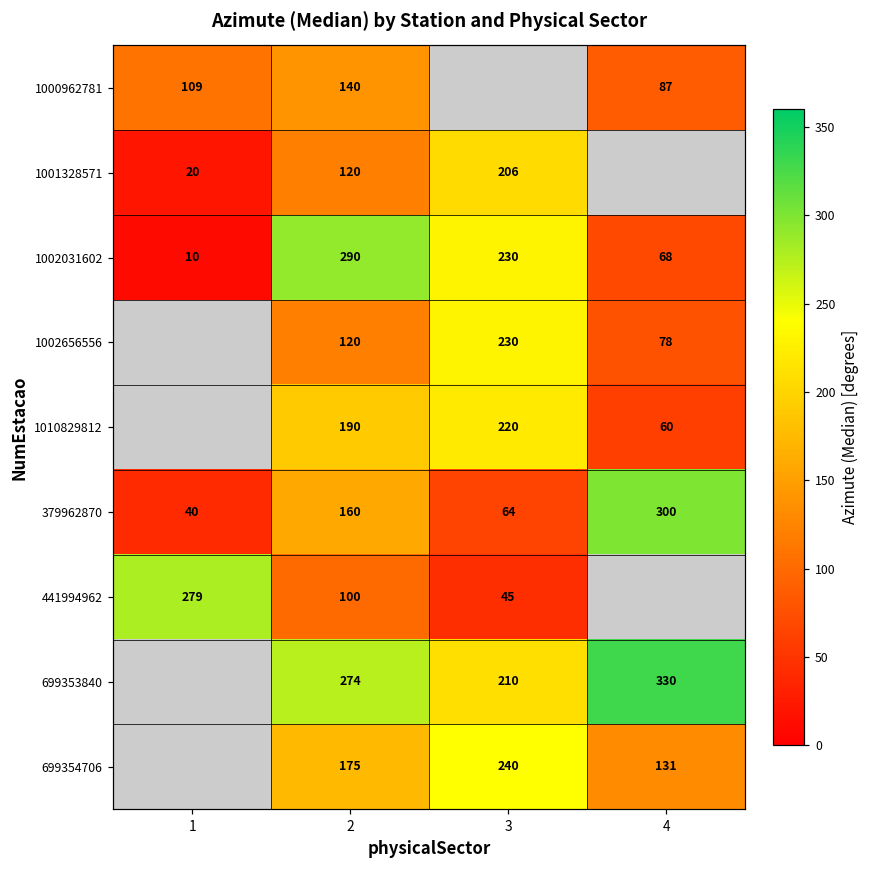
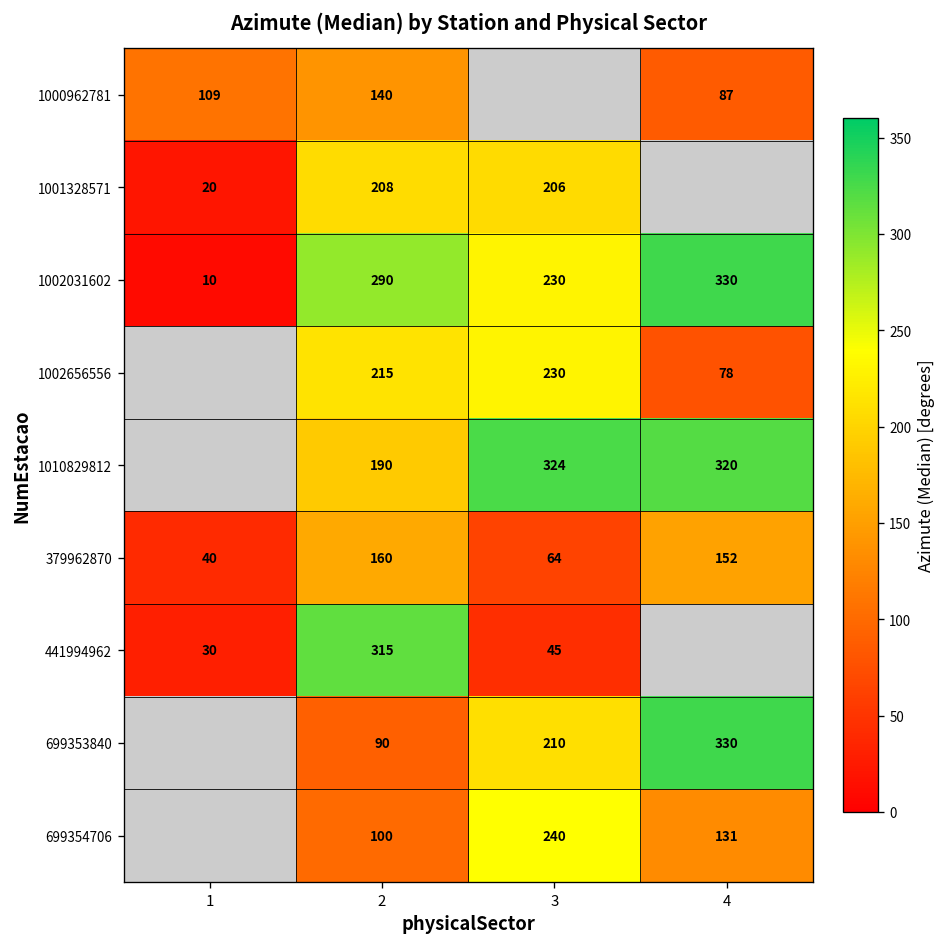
  {
    "1000962781": {
      "1": 109,
      "2": 140,
      "4": 87
    },
    "1001328571": {
      "1": 20,
-     "2": 120,
+     "2": 208,
      "3": 206
    },
    "1002031602": {
      "1": 10,
      "2": 290,
      "3": 230,
-     "4": 68
+     "4": 330
    },
    "1002656556": {
-     "2": 120,
+     "2": 215,
      "3": 230,
      "4": 78
    },
    "1010829812": {
      "2": 190,
-     "3": 220,
-     "4": 60
+     "3": 324,
+     "4": 320
    },
    "379962870": {
      "1": 40,
      "2": 160,
      "3": 64,
-     "4": 300
+     "4": 152
    },
    "441994962": {
-     "1": 279,
-     "2": 100,
+     "1": 30,
+     "2": 315,
      "3": 45
    },
    "699353840": {
-     "2": 274,
+     "2": 90,
      "3": 210,
      "4": 330
    },
    "699354706": {
-     "2": 175,
+     "2": 100,
      "3": 240,
      "4": 131
    }
  }
